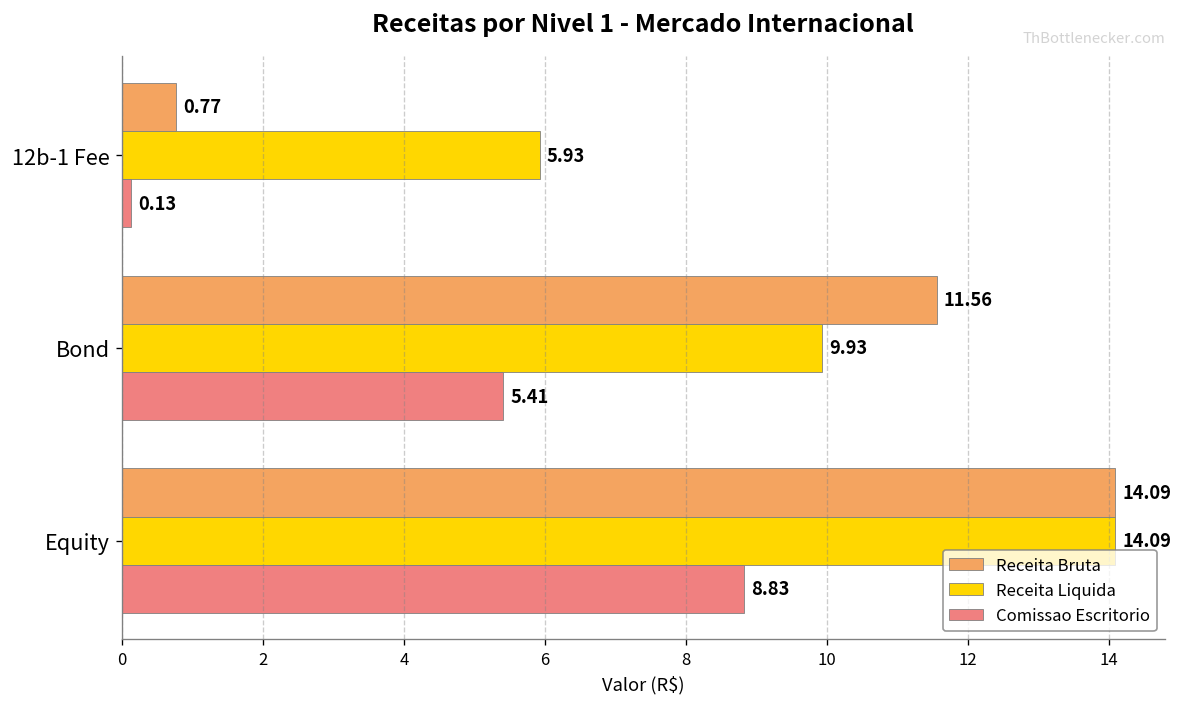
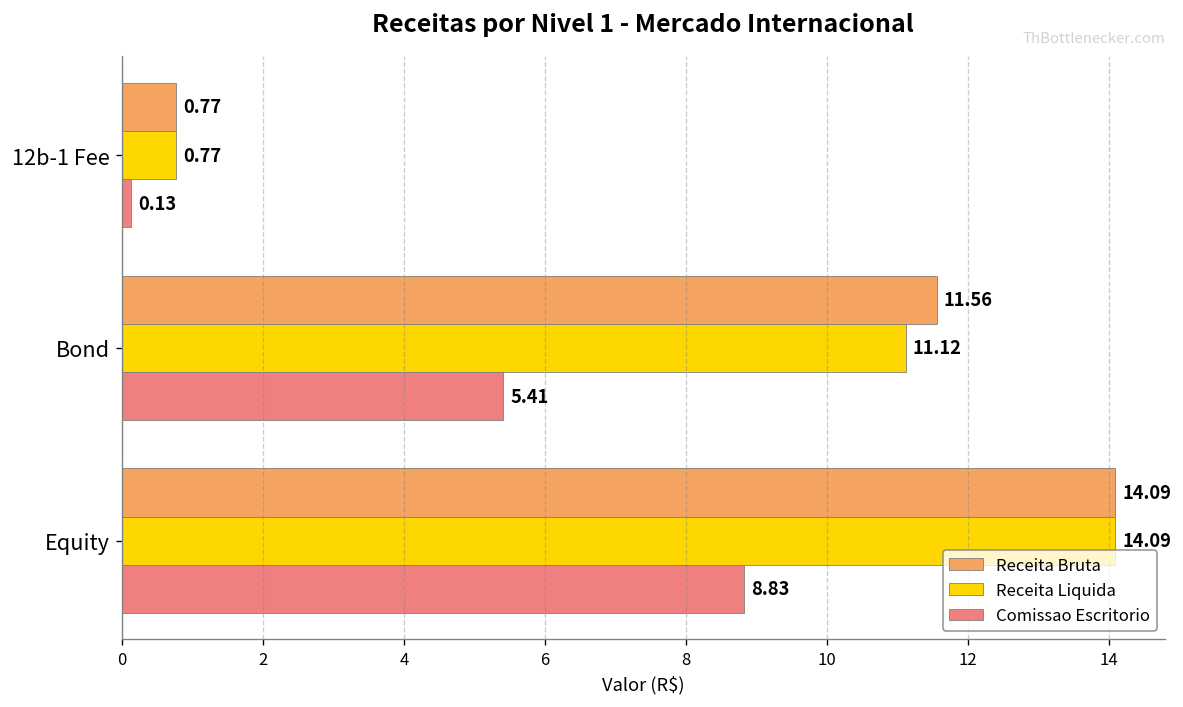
  {
    "Receita Liquida": {
-     "12b-1 Fee": 5.93,
-     "Bond": 9.93,
+     "12b-1 Fee": 0.77,
+     "Bond": 11.12,
      "Equity": 14.09
    }
  }
